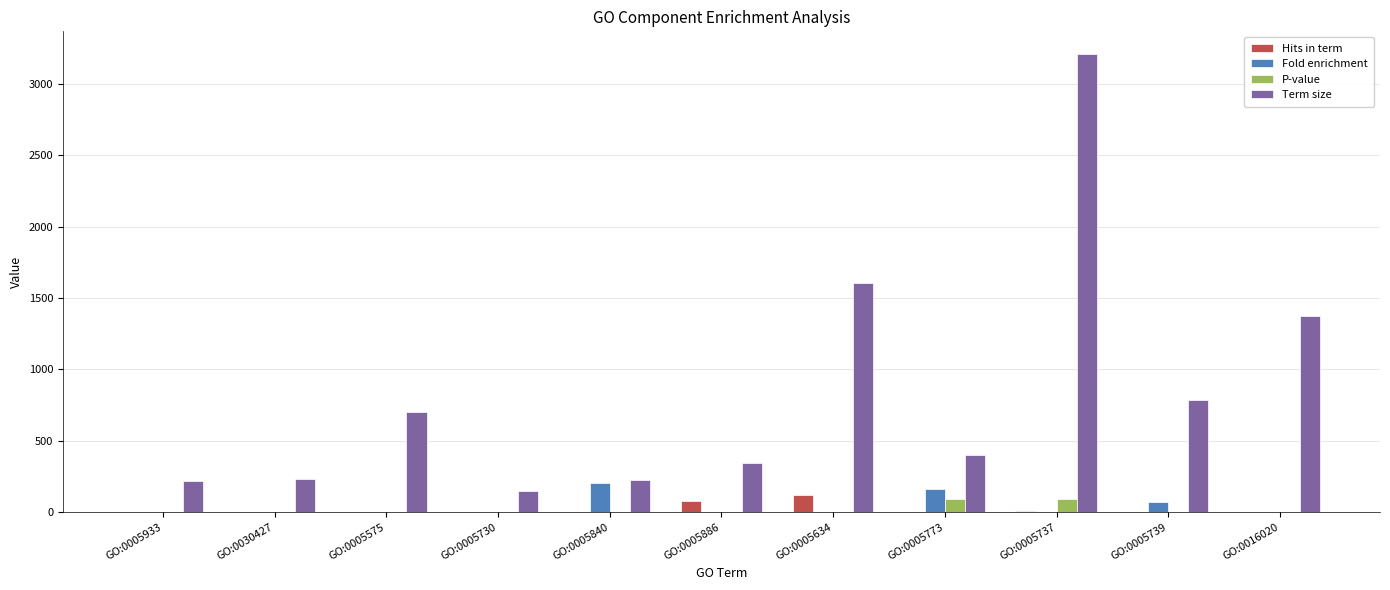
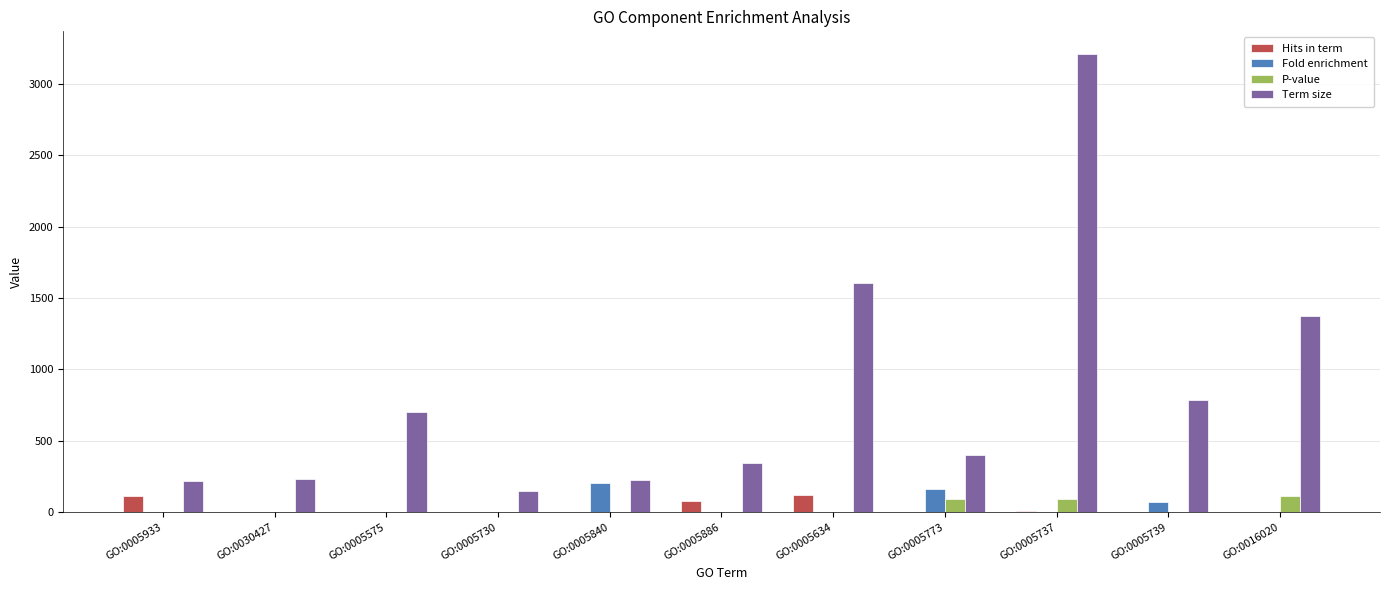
  {
    "Hits in term": {
-     "GO:0005933": 0,
+     "GO:0005933": 120,
      "GO:0005886": 80,
      "GO:0005634": 120
    },
    "Fold enrichment": {
      "GO:0005840": 210,
      "GO:0005773": 160,
      "GO:0005739": 70
    },
    "P-value": {
      "GO:0005773": 90,
      "GO:0005737": 90,
-     "GO:0016020": 0
+     "GO:0016020": 110
    },
    "Term size": {
      "GO:0005933": 220,
      "GO:0030427": 230,
      "GO:0005575": 700,
      "GO:0005730": 150,
      "GO:0005840": 220,
      "GO:0005886": 350,
      "GO:0005634": 1610,
      "GO:0005773": 400,
      "GO:0005737": 3210,
      "GO:0005739": 780,
      "GO:0016020": 1370
    }
  }
